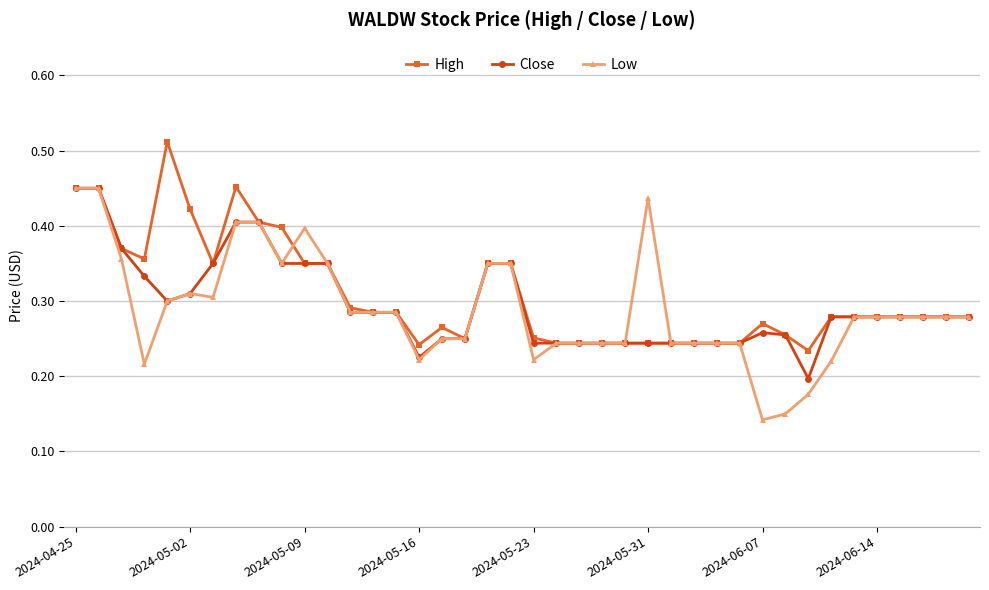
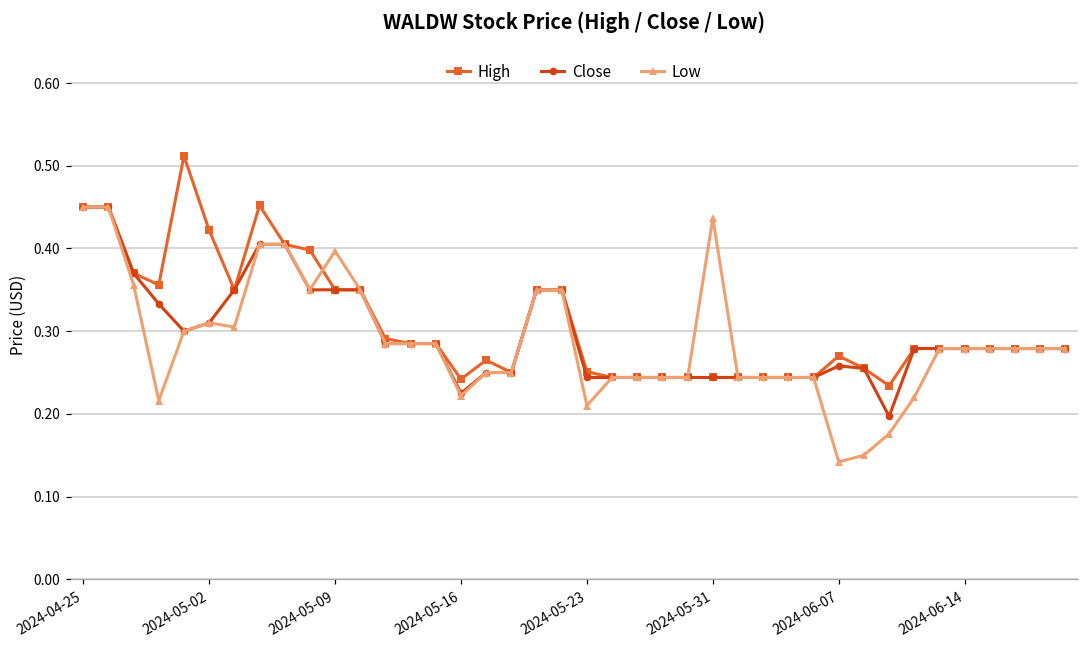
  {
    "Low": {
      "2024-05-09": 0.40,
-     "2024-05-23": 0.22,
+     "2024-05-23": 0.21,
      "2024-05-31": 0.44,
      "2024-06-07": 0.14
    }
  }
